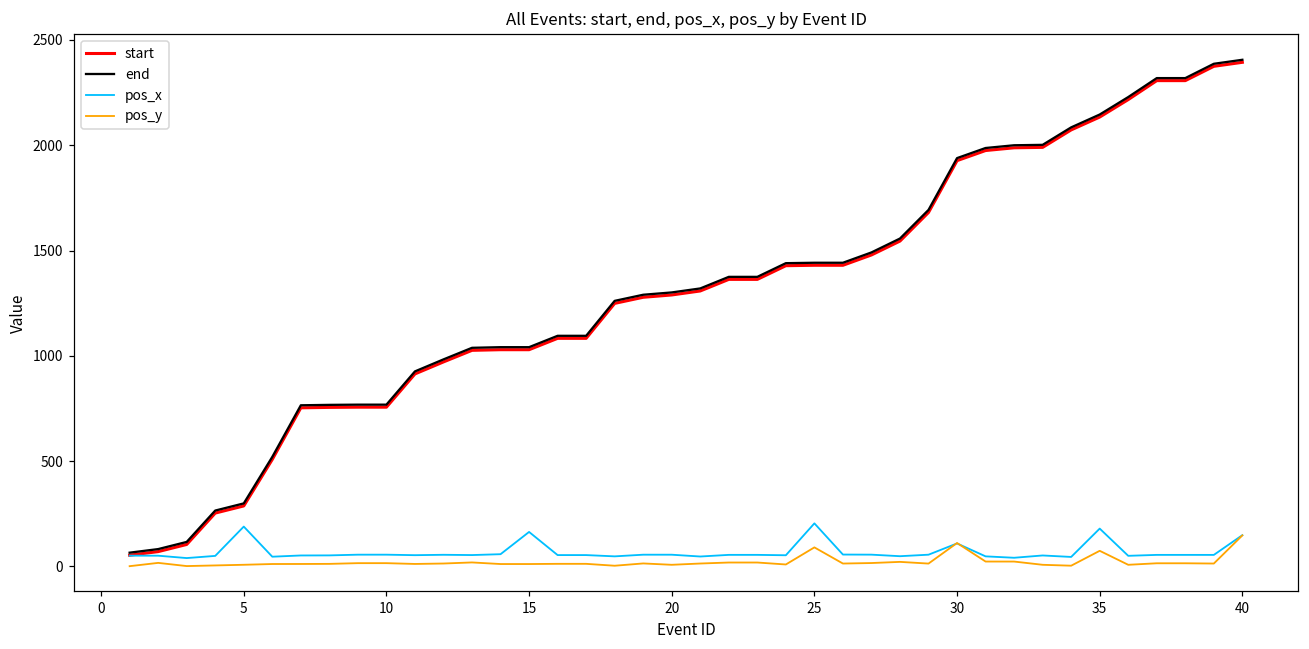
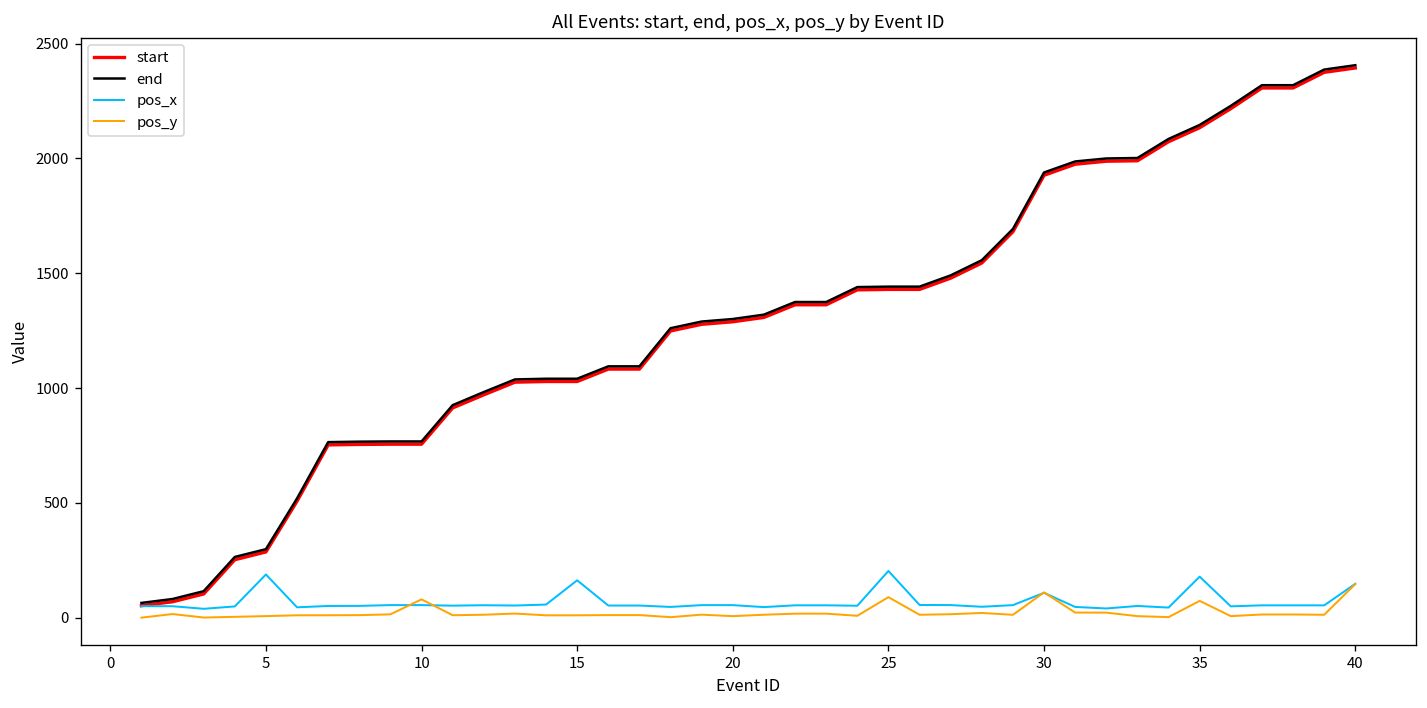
  {
    "pos_x": {
      "5": 190,
      "10": 60,
      "15": 160,
      "20": 60,
      "25": 200,
      "35": 180
    },
    "pos_y": {
      "5": 10,
-     "10": 20,
+     "10": 80,
      "15": 10,
      "20": 10,
      "25": 90,
      "35": 70
    }
  }
